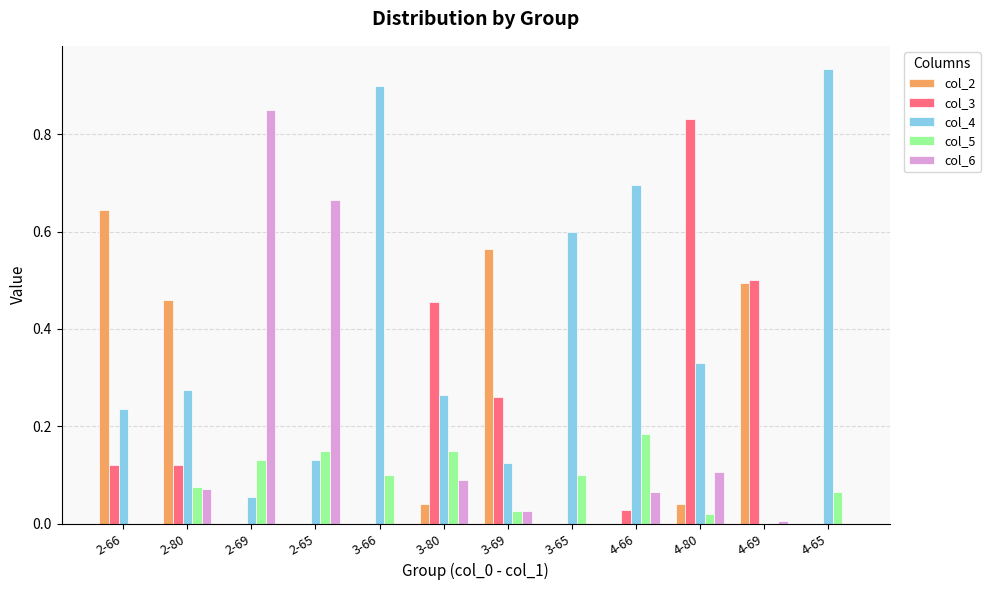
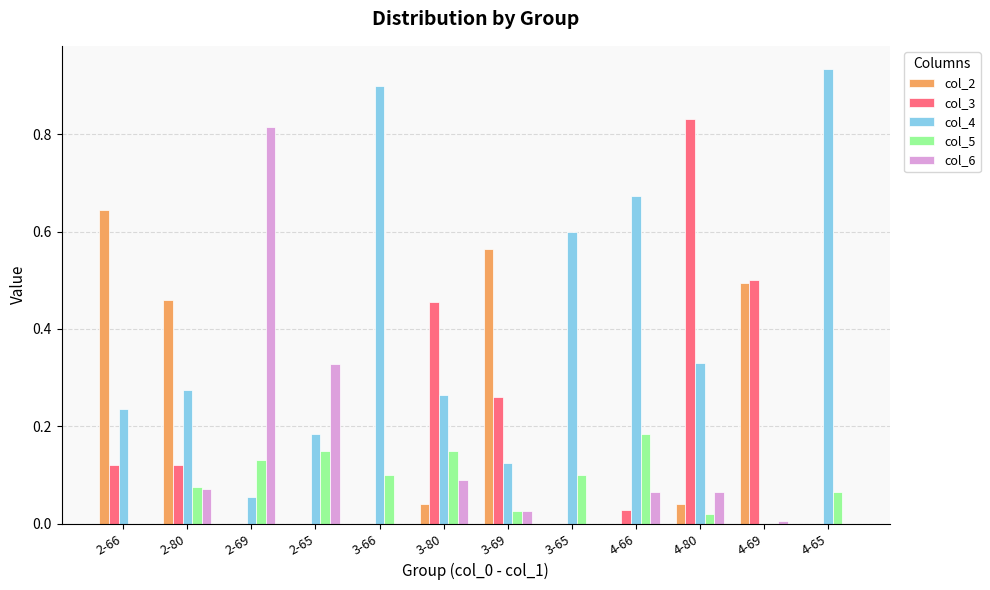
  {
    "col_2": {
      "2-66": 0.65,
      "2-80": 0.46,
      "2-69": 0.00,
      "2-65": 0.00,
      "3-66": 0.00,
      "3-80": 0.04,
      "3-69": 0.57,
      "3-65": 0.00,
      "4-66": 0.00,
      "4-80": 0.04,
      "4-69": 0.50,
      "4-65": 0.00
    },
    "col_3": {
      "2-66": 0.12,
      "2-80": 0.12,
      "2-69": 0.00,
      "2-65": 0.00,
      "3-66": 0.00,
      "3-80": 0.46,
      "3-69": 0.26,
      "3-65": 0.00,
      "4-66": 0.03,
      "4-80": 0.83,
      "4-69": 0.50,
      "4-65": 0.00
    },
    "col_4": {
      "2-66": 0.24,
      "2-80": 0.28,
      "2-69": 0.06,
-     "2-65": 0.13,
+     "2-65": 0.19,
      "3-66": 0.90,
      "3-80": 0.27,
      "3-69": 0.13,
      "3-65": 0.60,
-     "4-66": 0.70,
+     "4-66": 0.67,
      "4-80": 0.33,
      "4-69": 0.00,
      "4-65": 0.94
    },
    "col_5": {
      "2-66": 0.00,
      "2-80": 0.08,
      "2-69": 0.13,
      "2-65": 0.15,
      "3-66": 0.10,
      "3-80": 0.15,
      "3-69": 0.03,
      "3-65": 0.10,
      "4-66": 0.19,
      "4-80": 0.02,
      "4-69": 0.00,
      "4-65": 0.07
    },
    "col_6": {
      "2-66": 0.00,
      "2-80": 0.07,
-     "2-69": 0.85,
-     "2-65": 0.67,
+     "2-69": 0.82,
+     "2-65": 0.33,
      "3-66": 0.00,
      "3-80": 0.09,
      "3-69": 0.03,
      "3-65": 0.00,
      "4-66": 0.07,
-     "4-80": 0.11,
+     "4-80": 0.07,
      "4-65": 0.00
    }
  }
